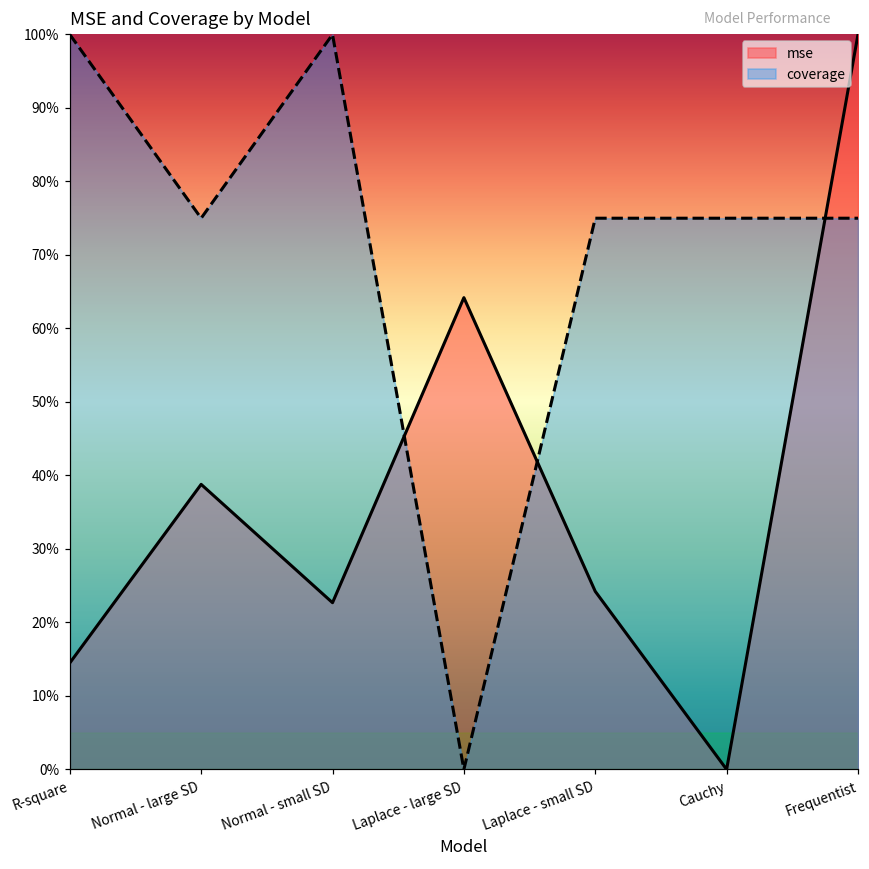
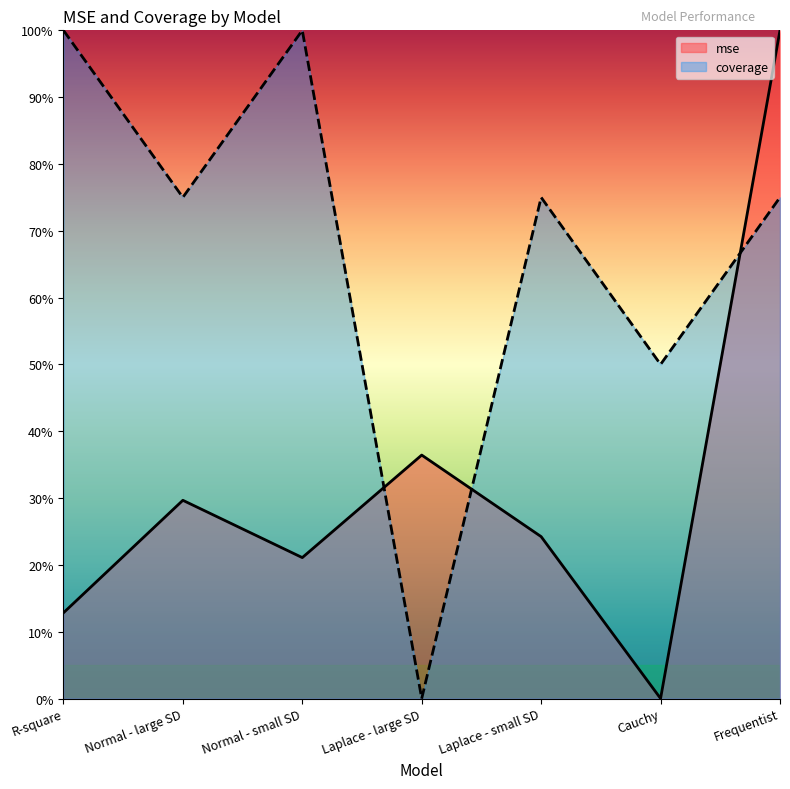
  {
    "mse": {
-     "R-square": "14%",
-     "Normal - large SD": "39%",
-     "Normal - small SD": "23%",
-     "Laplace - large SD": "64%",
+     "R-square": "13%",
+     "Normal - large SD": "30%",
+     "Normal - small SD": "21%",
+     "Laplace - large SD": "36%",
      "Laplace - small SD": "24%",
      "Cauchy": "0%",
      "Frequentist": "100%"
    },
    "coverage": {
      "R-square": "100%",
      "Normal - large SD": "75%",
      "Normal - small SD": "100%",
      "Laplace - large SD": "0%",
      "Laplace - small SD": "75%",
-     "Cauchy": "75%",
+     "Cauchy": "50%",
      "Frequentist": "75%"
    }
  }
